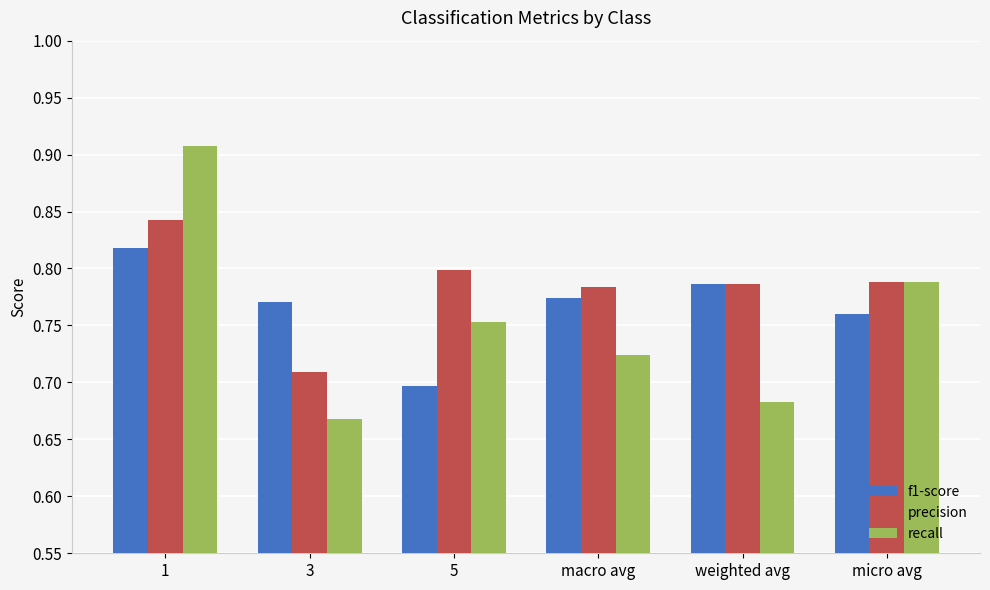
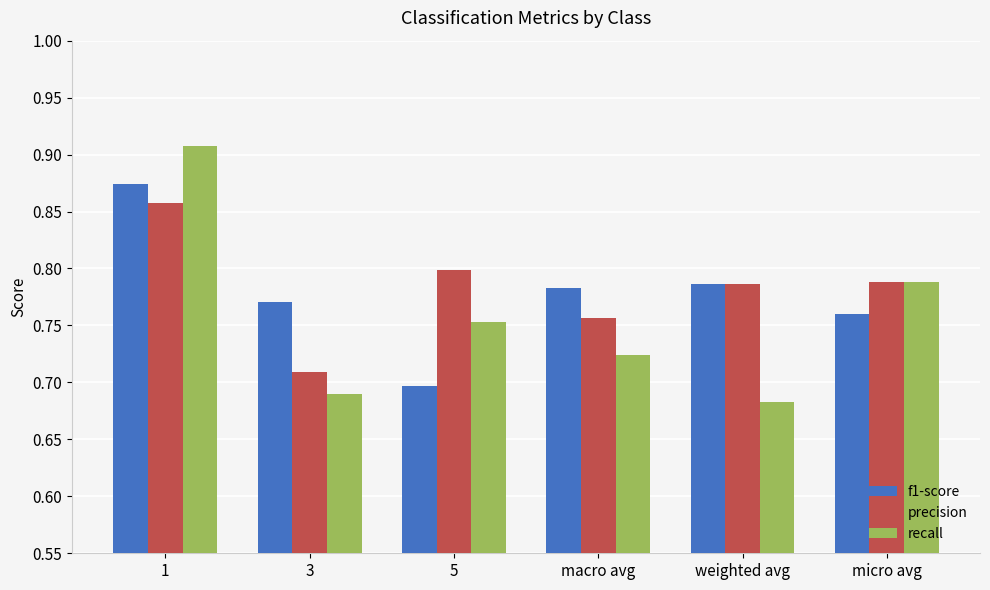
  {
    "f1-score": {
-     "1": 0.818,
+     "1": 0.874,
      "3": 0.771,
      "5": 0.697,
-     "macro avg": 0.774,
+     "macro avg": 0.783,
      "weighted avg": 0.787,
      "micro avg": 0.760
    },
    "precision": {
-     "1": 0.843,
+     "1": 0.857,
      "3": 0.709,
      "5": 0.799,
-     "macro avg": 0.784,
+     "macro avg": 0.757,
      "weighted avg": 0.786,
      "micro avg": 0.788
    },
    "recall": {
      "1": 0.907,
-     "3": 0.668,
+     "3": 0.689,
      "5": 0.753,
      "macro avg": 0.724,
      "weighted avg": 0.682,
      "micro avg": 0.788
    }
  }
